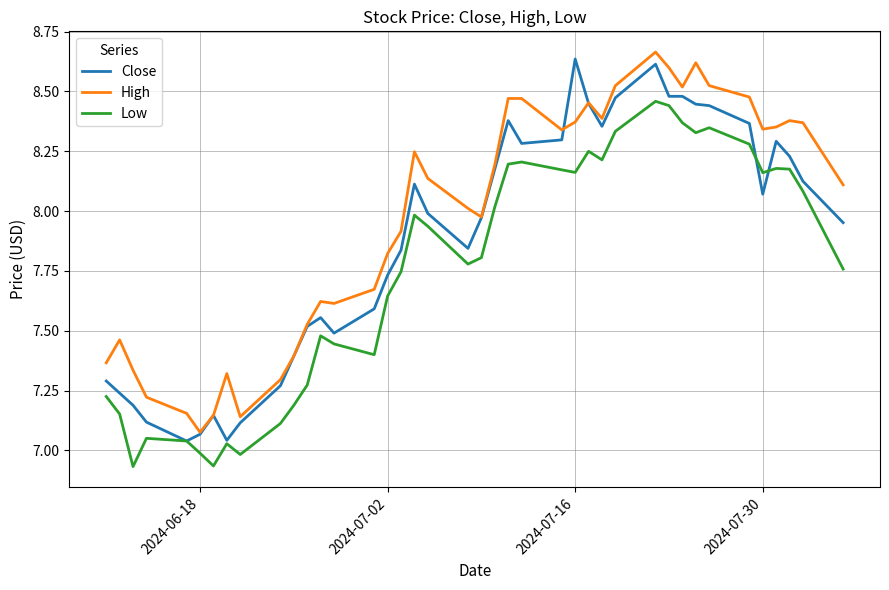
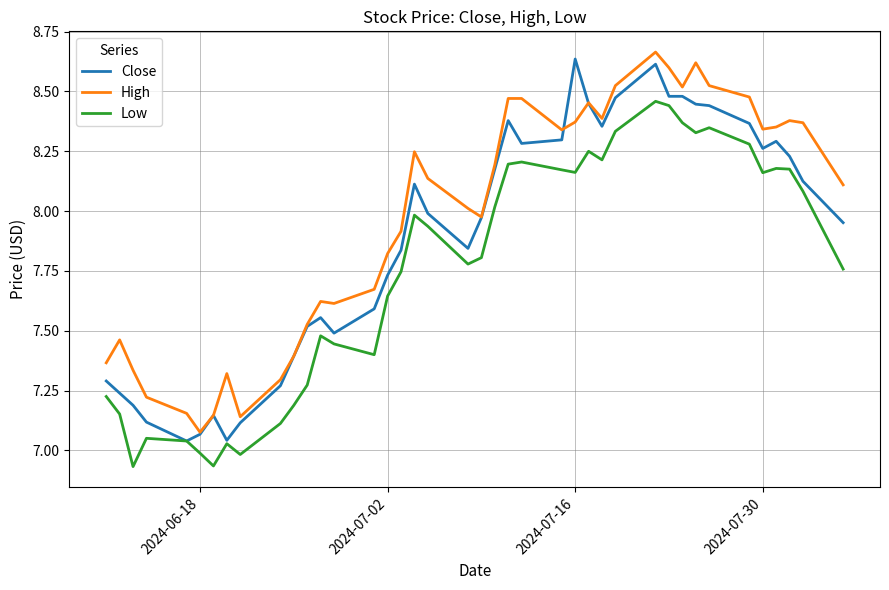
  {
    "Close": {
      "2024-07-02": 7.73,
      "2024-07-16": 8.64,
-     "2024-07-30": 8.07
+     "2024-07-30": 8.26
    },
    "High": {
      "2024-07-02": 7.82,
      "2024-07-16": 8.37,
      "2024-07-30": 8.34
    },
    "Low": {
      "2024-06-18": 6.99,
      "2024-07-02": 7.65,
      "2024-07-16": 8.16,
      "2024-07-30": 8.16
    }
  }
